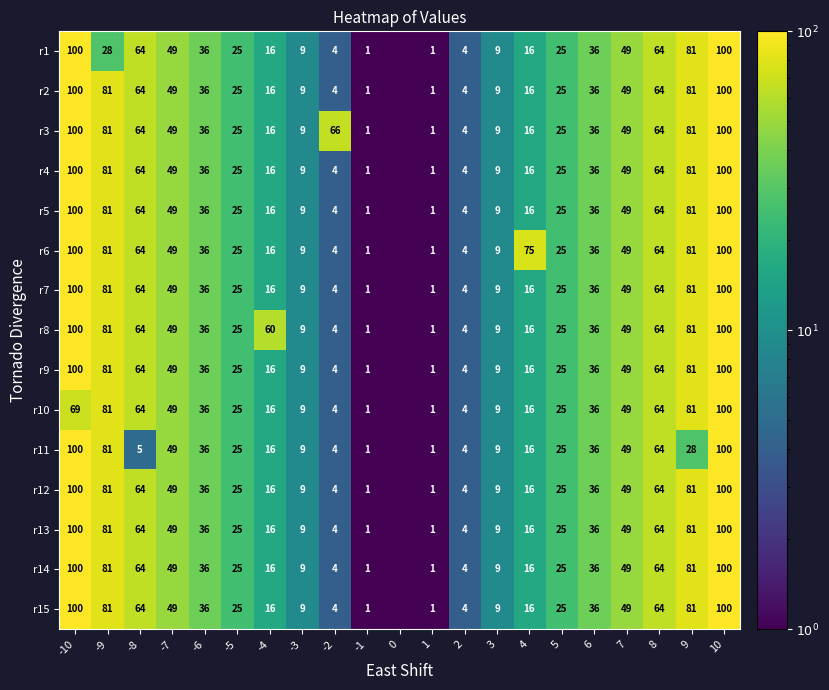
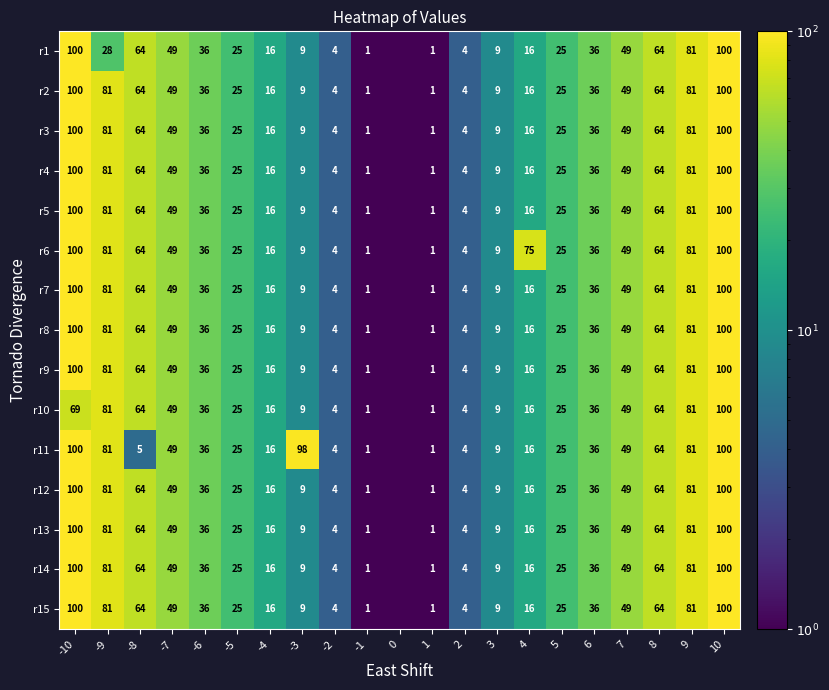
  {
    "r3": {
      "-10": 100,
      "-9": 81,
      "-8": 64,
      "-7": 49,
      "-6": 36,
      "-5": 25,
      "-4": 16,
      "-3": 9,
-     "-2": 66,
+     "-2": 4,
      "-1": 1,
      "1": 1,
      "2": 4,
      "3": 9,
      "4": 16,
      "5": 25,
      "6": 36,
      "7": 49,
      "8": 64,
      "9": 81,
      "10": 100
    },
    "r8": {
      "-10": 100,
      "-9": 81,
      "-8": 64,
      "-7": 49,
      "-6": 36,
      "-5": 25,
-     "-4": 60,
+     "-4": 16,
      "-3": 9,
      "-2": 4,
      "-1": 1,
      "1": 1,
      "2": 4,
      "3": 9,
      "4": 16,
      "5": 25,
      "6": 36,
      "7": 49,
      "8": 64,
      "9": 81,
      "10": 100
    },
    "r11": {
      "-10": 100,
      "-9": 81,
      "-8": 5,
      "-7": 49,
      "-6": 36,
      "-5": 25,
      "-4": 16,
-     "-3": 9,
+     "-3": 98,
      "-2": 4,
      "-1": 1,
      "1": 1,
      "2": 4,
      "3": 9,
      "4": 16,
      "5": 25,
      "6": 36,
      "7": 49,
      "8": 64,
-     "9": 28,
+     "9": 81,
      "10": 100
    }
  }
